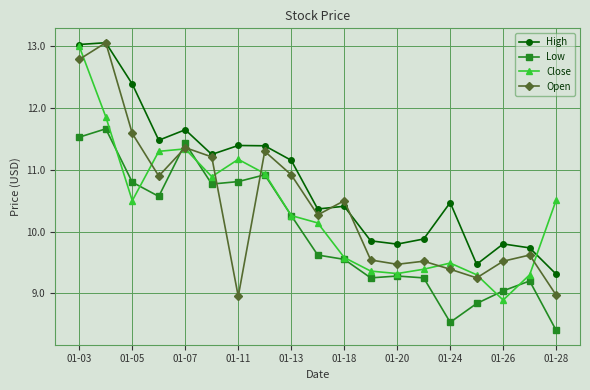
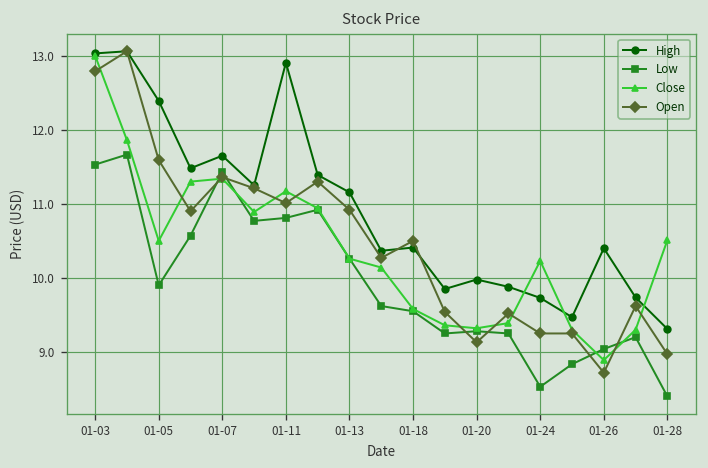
  {
    "High": {
      "01-05": 12.4,
      "01-07": 11.7,
-     "01-11": 11.4,
+     "01-11": 12.9,
      "01-13": 11.2,
      "01-18": 10.4,
-     "01-20": 9.8,
-     "01-24": 10.5,
-     "01-26": 9.8,
+     "01-20": 10.0,
+     "01-24": 9.7,
+     "01-26": 10.4,
      "01-28": 9.3
    },
    "Low": {
      "01-03": 11.5,
-     "01-05": 10.8,
+     "01-05": 9.9,
      "01-07": 11.4,
      "01-11": 10.8,
      "01-24": 8.5,
      "01-26": 9.0,
      "01-28": 8.4
    },
    "Close": {
      "01-05": 10.5,
      "01-11": 11.2,
-     "01-24": 9.5,
+     "01-24": 10.2,
      "01-26": 8.9,
      "01-28": 10.5
    },
    "Open": {
      "01-03": 12.8,
      "01-05": 11.6,
-     "01-11": 9.0,
+     "01-11": 11.0,
      "01-13": 10.9,
      "01-18": 10.5,
-     "01-20": 9.5,
-     "01-24": 9.4,
-     "01-26": 9.5,
+     "01-20": 9.1,
+     "01-24": 9.3,
+     "01-26": 8.7,
      "01-28": 9.0
    }
  }
